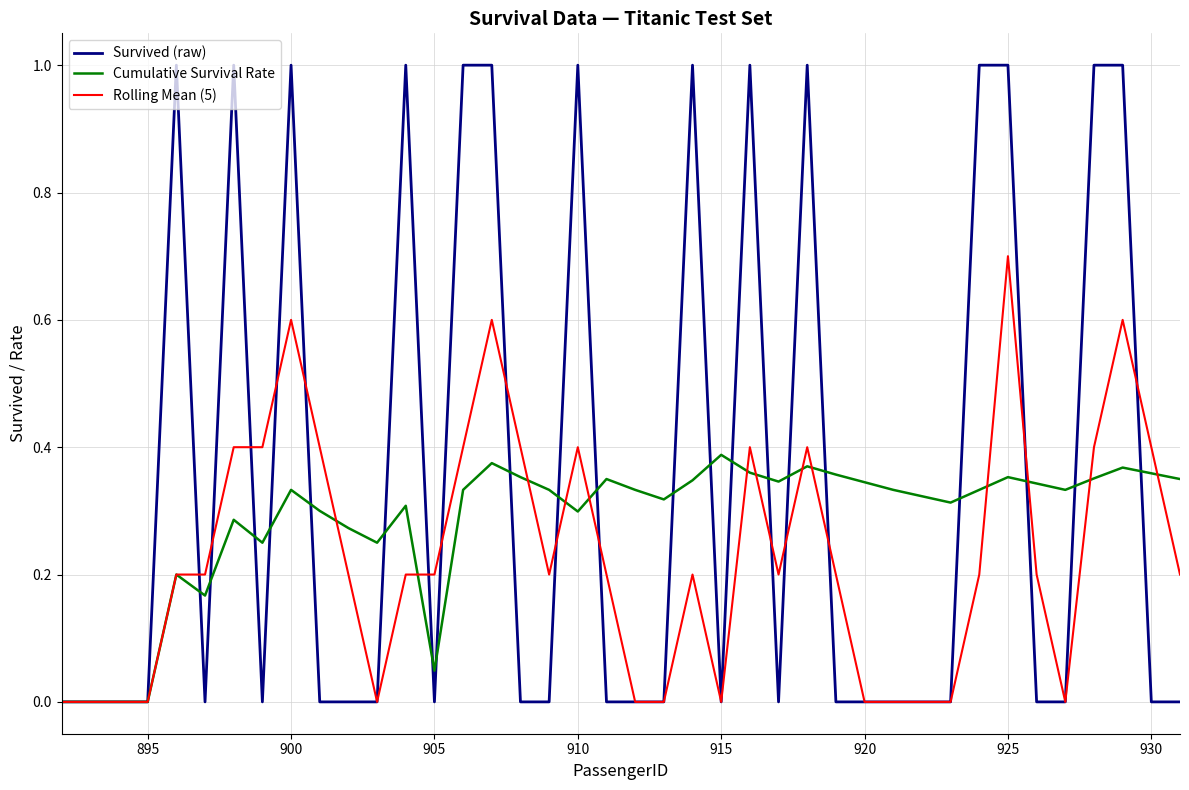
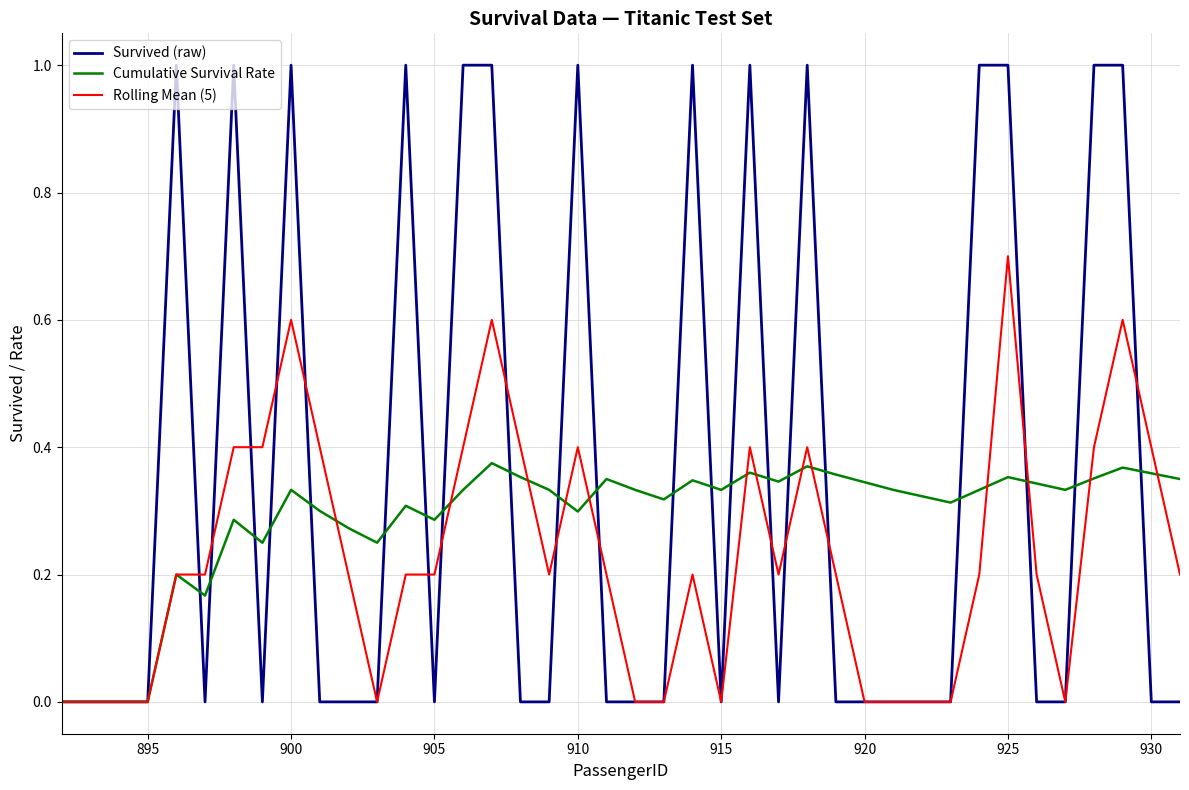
  {
    "Survived (raw)": {
      "900": 1.00,
      "905": 0.00,
      "910": 1.00,
      "925": 1.00,
      "930": 0.00
    },
    "Cumulative Survival Rate": {
      "900": 0.33,
-     "905": 0.05,
+     "905": 0.29,
      "910": 0.30,
-     "915": 0.39,
+     "915": 0.33,
      "920": 0.35,
      "925": 0.35,
      "930": 0.36
    },
    "Rolling Mean (5)": {
      "900": 0.60,
      "905": 0.20,
      "910": 0.40,
      "925": 0.70,
      "930": 0.40
    }
  }
